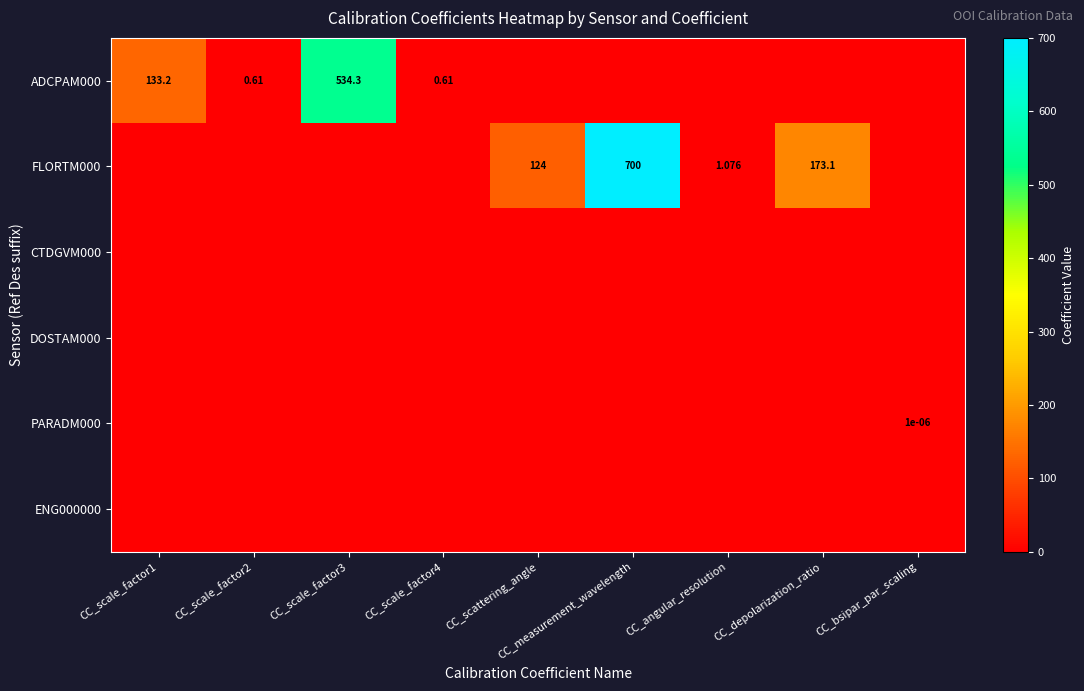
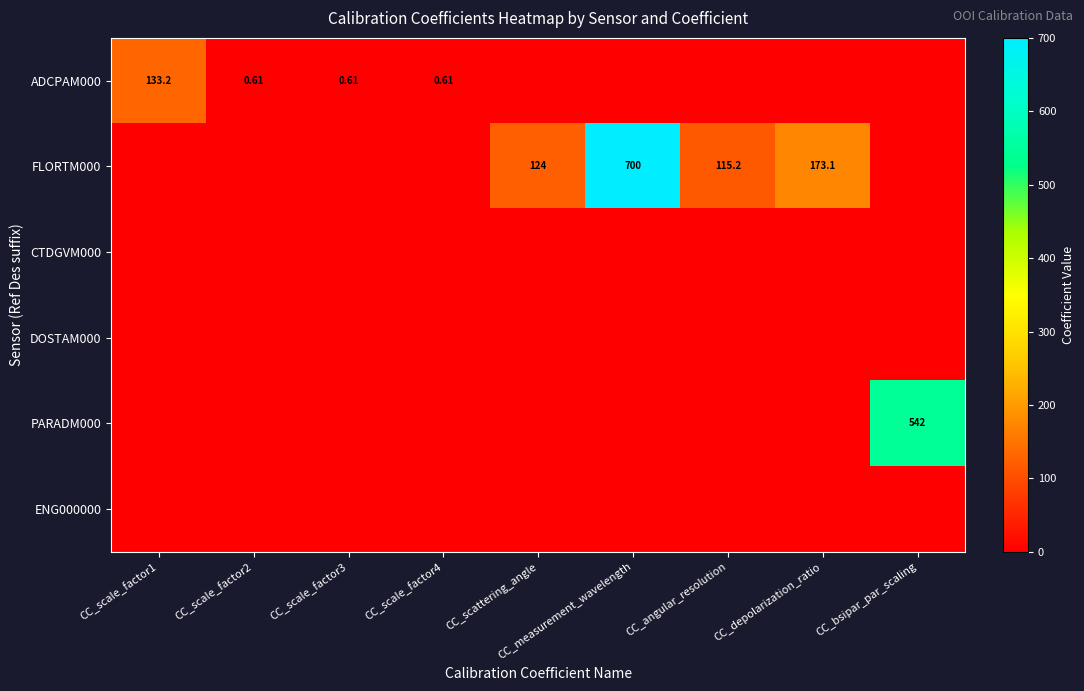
  {
    "ADCPAM000": {
      "CC_scale_factor1": "133.2",
      "CC_scale_factor2": "0.61",
-     "CC_scale_factor3": "534.3",
+     "CC_scale_factor3": "0.61",
      "CC_scale_factor4": "0.61"
    },
    "FLORTM000": {
      "CC_scattering_angle": "124",
      "CC_measurement_wavelength": "700",
-     "CC_angular_resolution": "1.076",
+     "CC_angular_resolution": "115.2",
      "CC_depolarization_ratio": "173.1"
    },
    "PARADM000": {
-     "CC_bsipar_par_scaling": "1e-06"
+     "CC_bsipar_par_scaling": "542"
    }
  }
